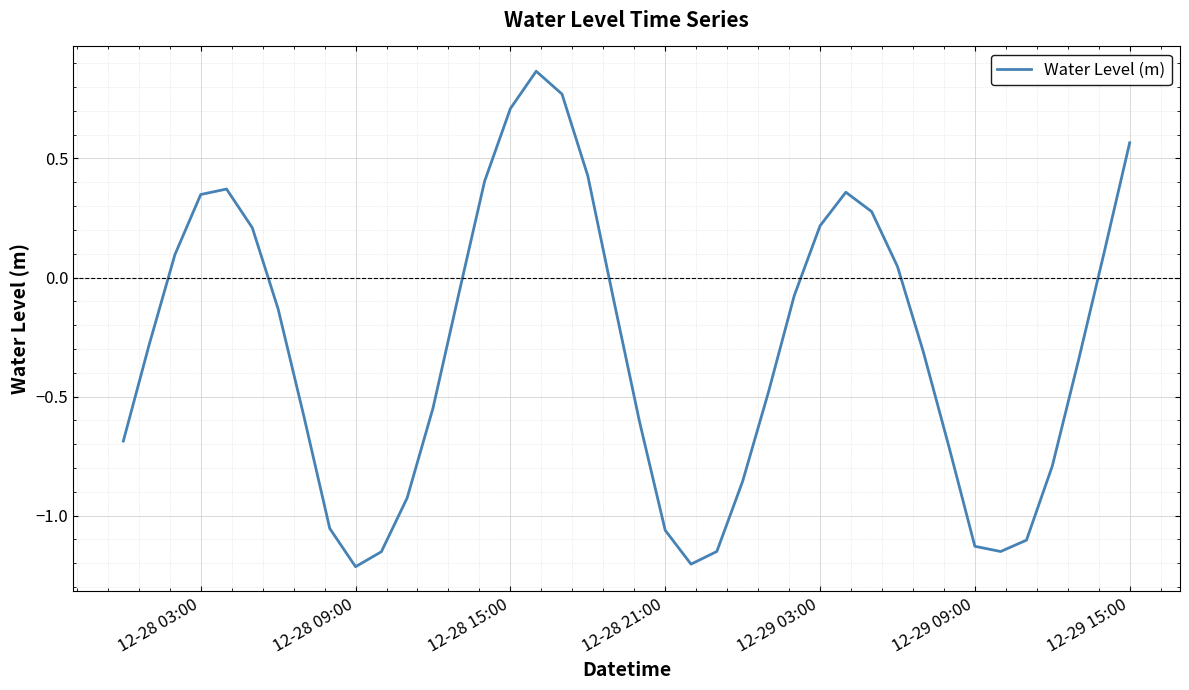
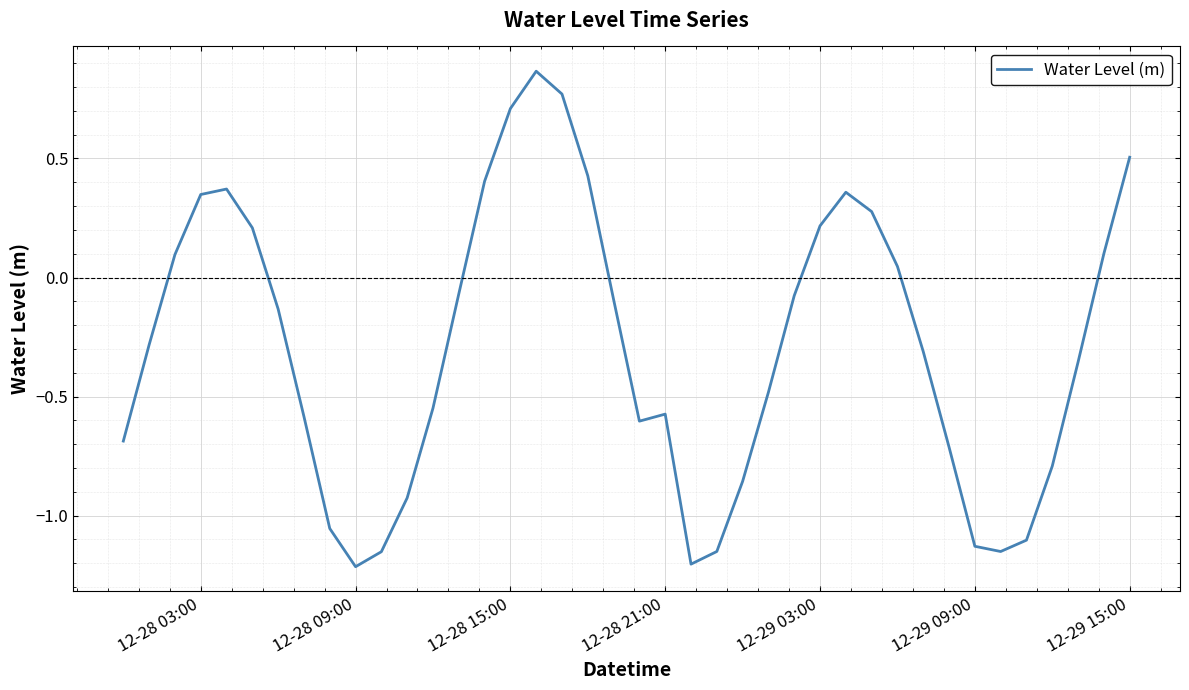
  {
    "12-28 03:00": 0.35,
    "12-28 09:00": -1.21,
    "12-28 15:00": 0.71,
-   "12-28 21:00": -1.06,
+   "12-28 21:00": -0.57,
    "12-29 03:00": 0.22,
    "12-29 09:00": -1.13,
-   "12-29 15:00": 0.57
+   "12-29 15:00": 0.51
  }
